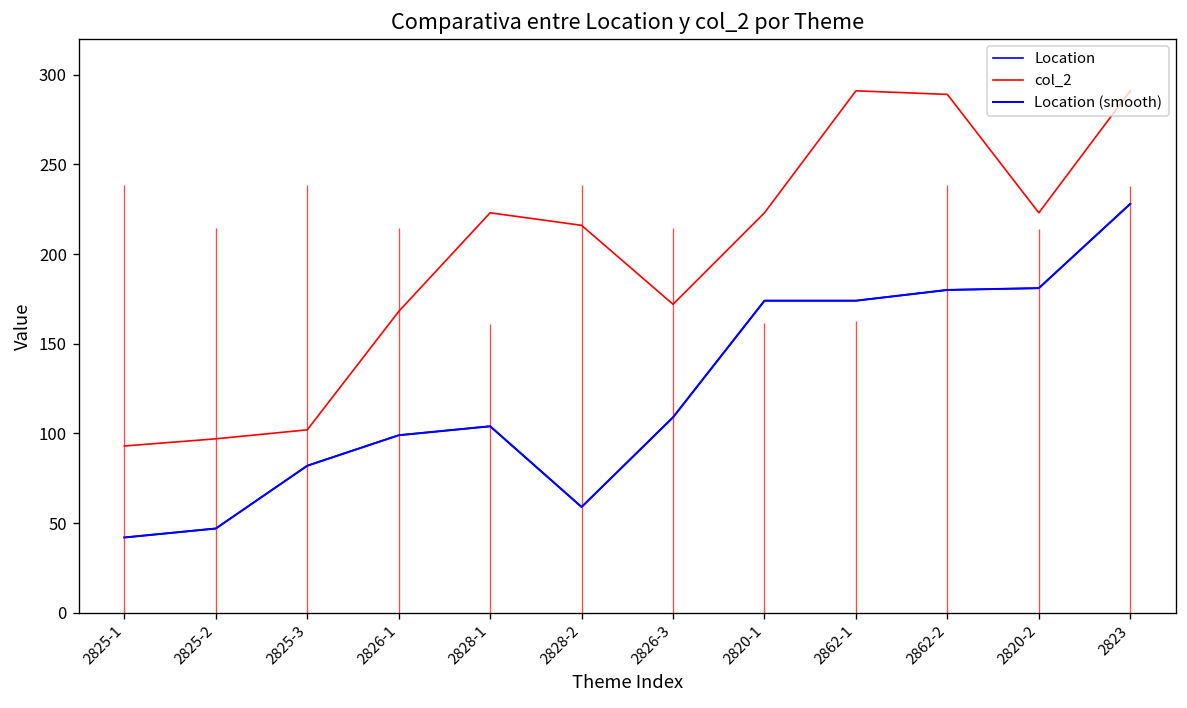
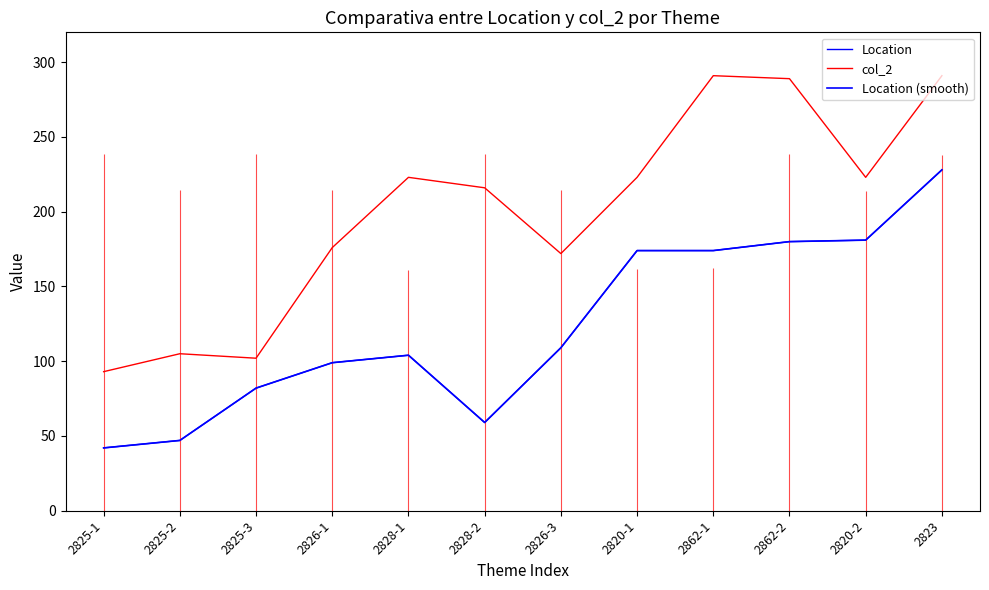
  {
    "Location (smooth)": {
      "2825-1": 42,
      "2825-2": 47,
      "2825-3": 82,
      "2826-1": 99,
      "2828-1": 104,
      "2828-2": 59,
      "2826-3": 109,
      "2820-1": 174,
      "2862-1": 174,
      "2862-2": 180,
      "2820-2": 181,
      "2823": 228
    },
    "col_2": {
      "2825-1": 93,
-     "2825-2": 97,
+     "2825-2": 105,
      "2825-3": 102,
-     "2826-1": 168,
+     "2826-1": 176,
      "2828-1": 223,
      "2828-2": 216,
      "2826-3": 172,
      "2820-1": 223,
      "2862-1": 291,
      "2862-2": 289,
      "2820-2": 223
    }
  }
